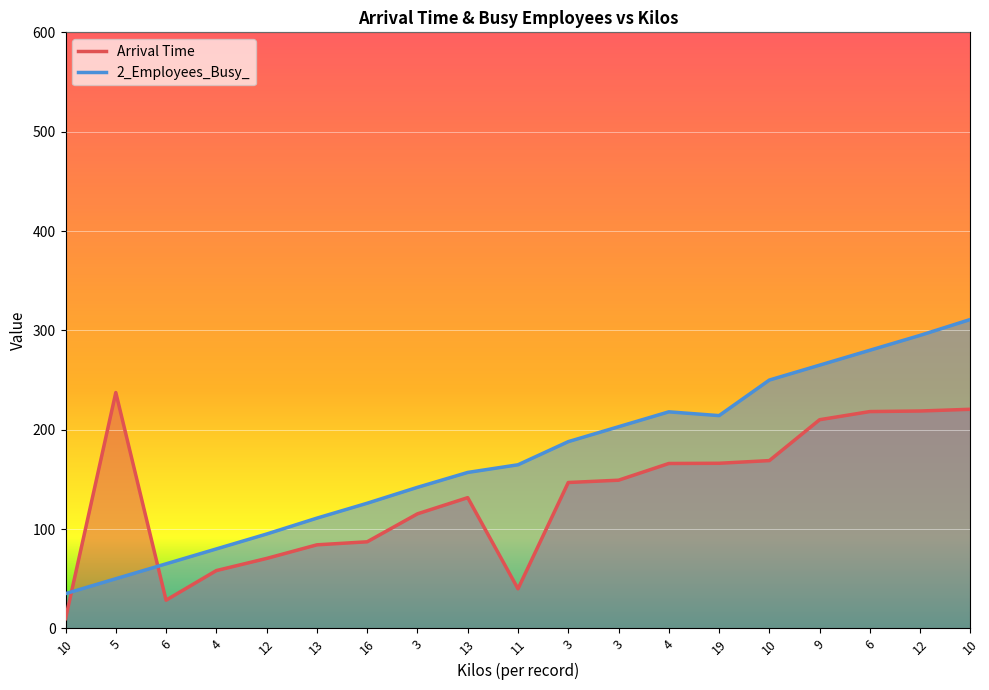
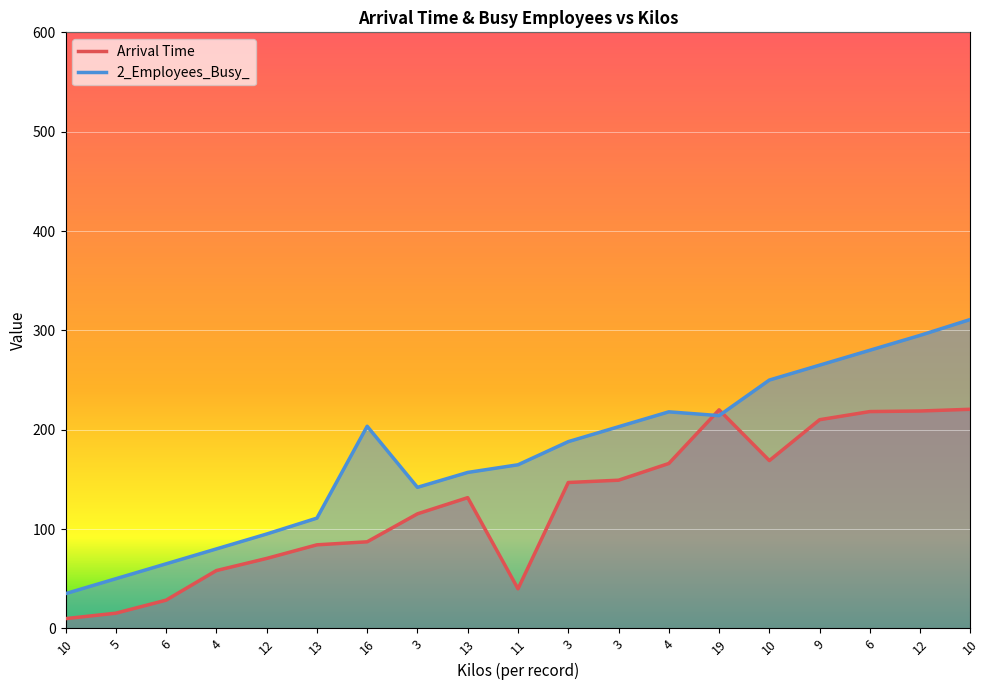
  {
    "Arrival Time": {
-     "5": 240,
+     "5": 20,
      "16": 90,
      "11": 40,
-     "19": 170,
+     "19": 220,
      "9": 210
    },
    "2_Employees_Busy_": {
      "5": 50,
-     "16": 130,
+     "16": 200,
      "11": 160,
      "19": 210,
      "9": 270
    }
  }
